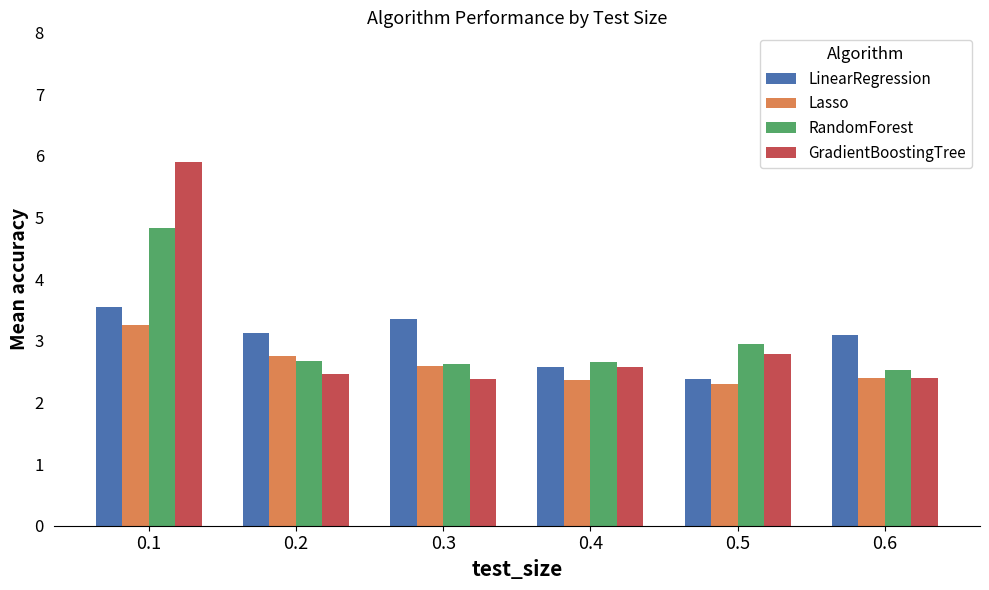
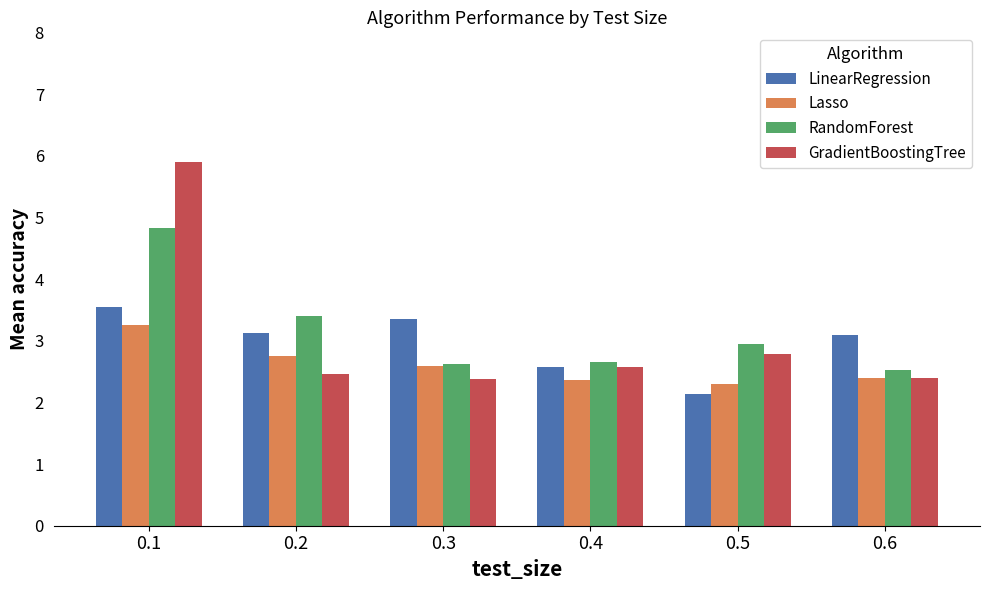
  {
    "LinearRegression": {
      "0.1": 3.6,
      "0.2": 3.1,
      "0.3": 3.3,
      "0.4": 2.6,
-     "0.5": 2.4,
+     "0.5": 2.1,
      "0.6": 3.1
    },
    "RandomForest": {
      "0.1": 4.8,
-     "0.2": 2.7,
+     "0.2": 3.4,
      "0.3": 2.6,
      "0.4": 2.7,
      "0.5": 2.9,
      "0.6": 2.5
    }
  }
